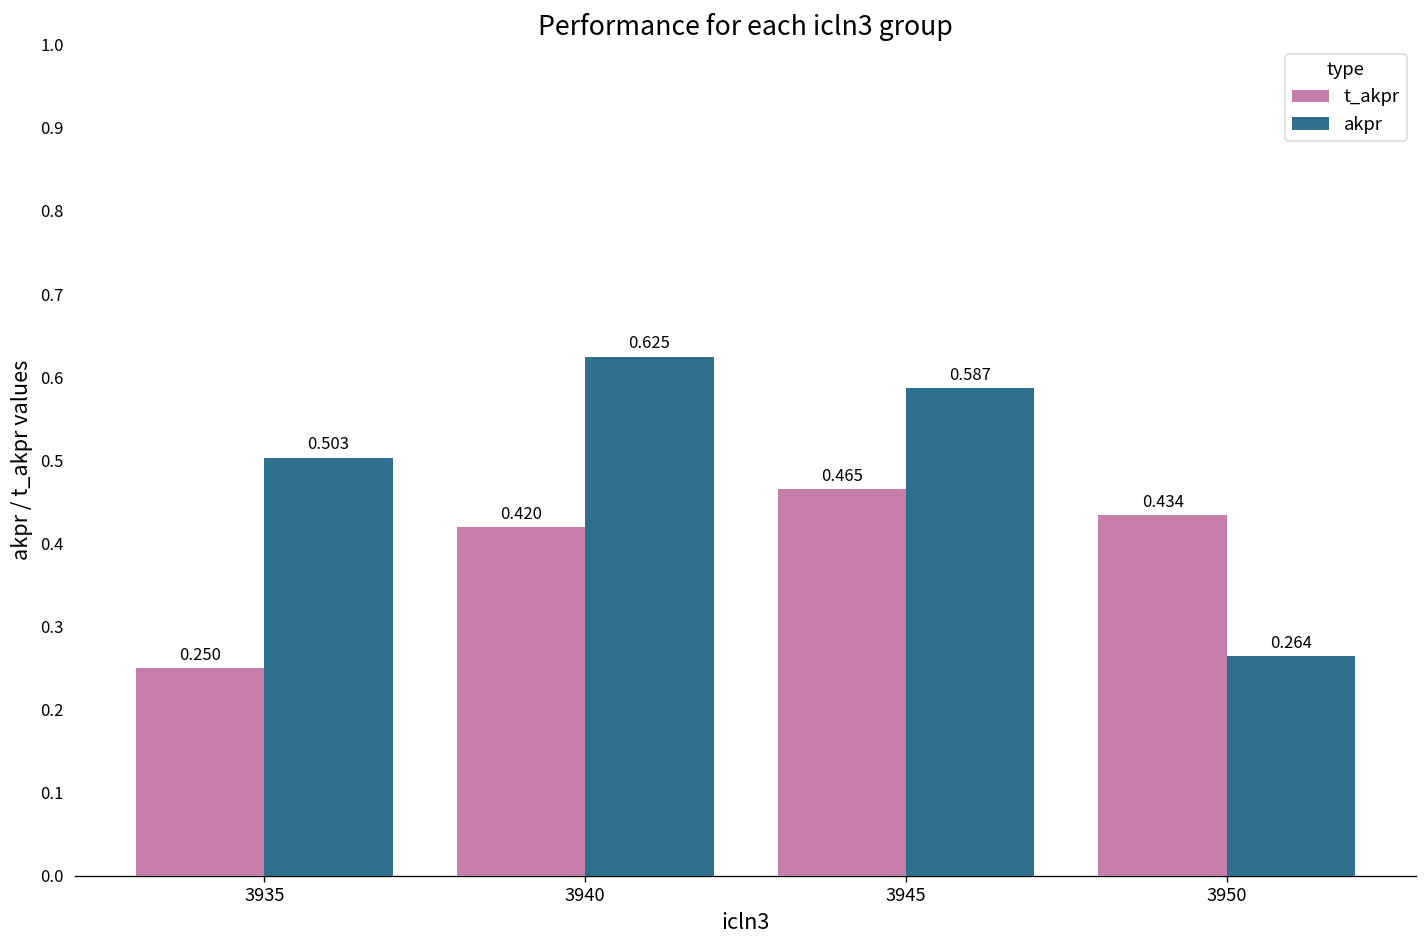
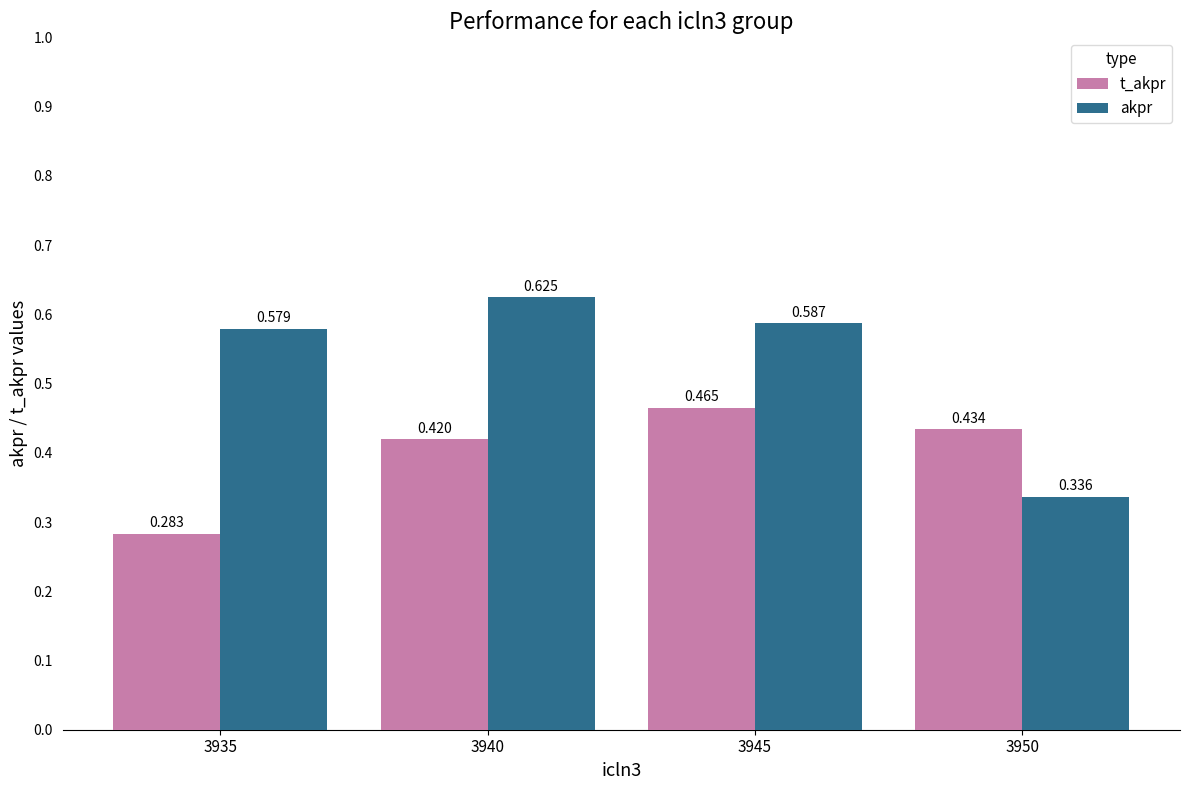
  {
    "t_akpr": {
-     "3935": 0.250,
+     "3935": 0.283,
      "3940": 0.420,
      "3945": 0.465,
      "3950": 0.434
    },
    "akpr": {
-     "3935": 0.503,
+     "3935": 0.579,
      "3940": 0.625,
      "3945": 0.587,
-     "3950": 0.264
+     "3950": 0.336
    }
  }
